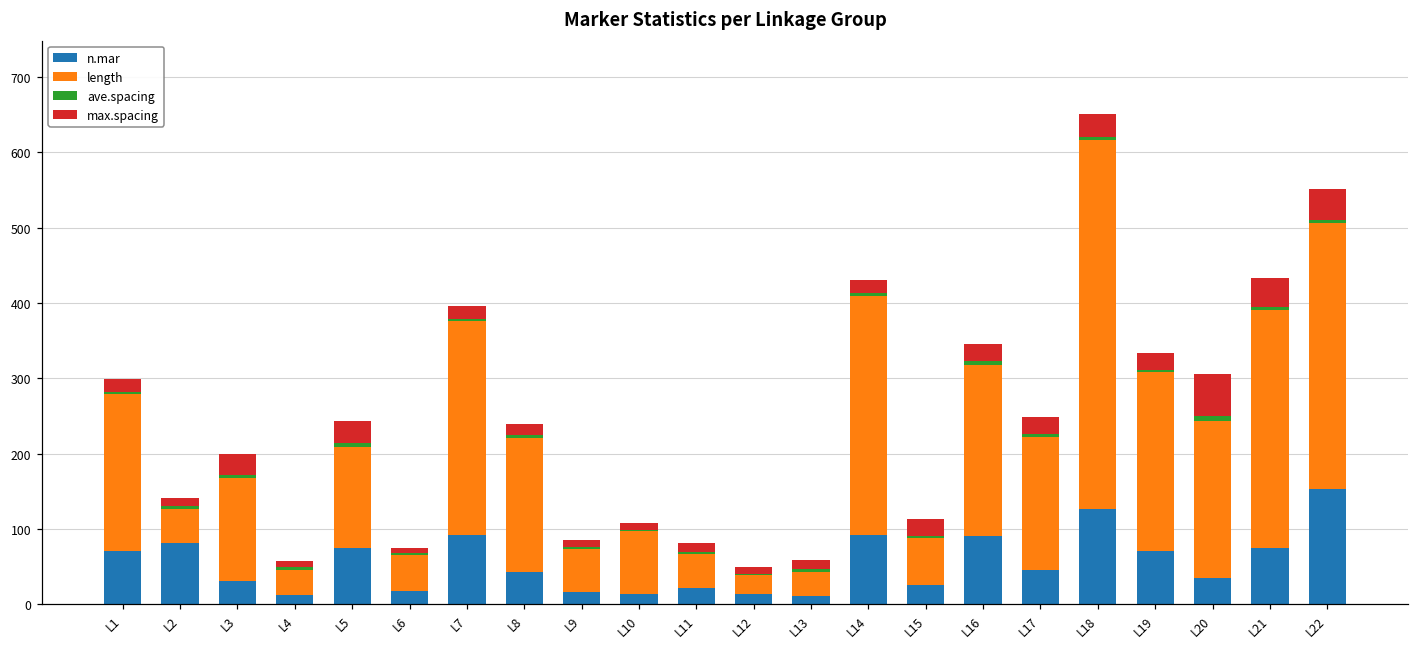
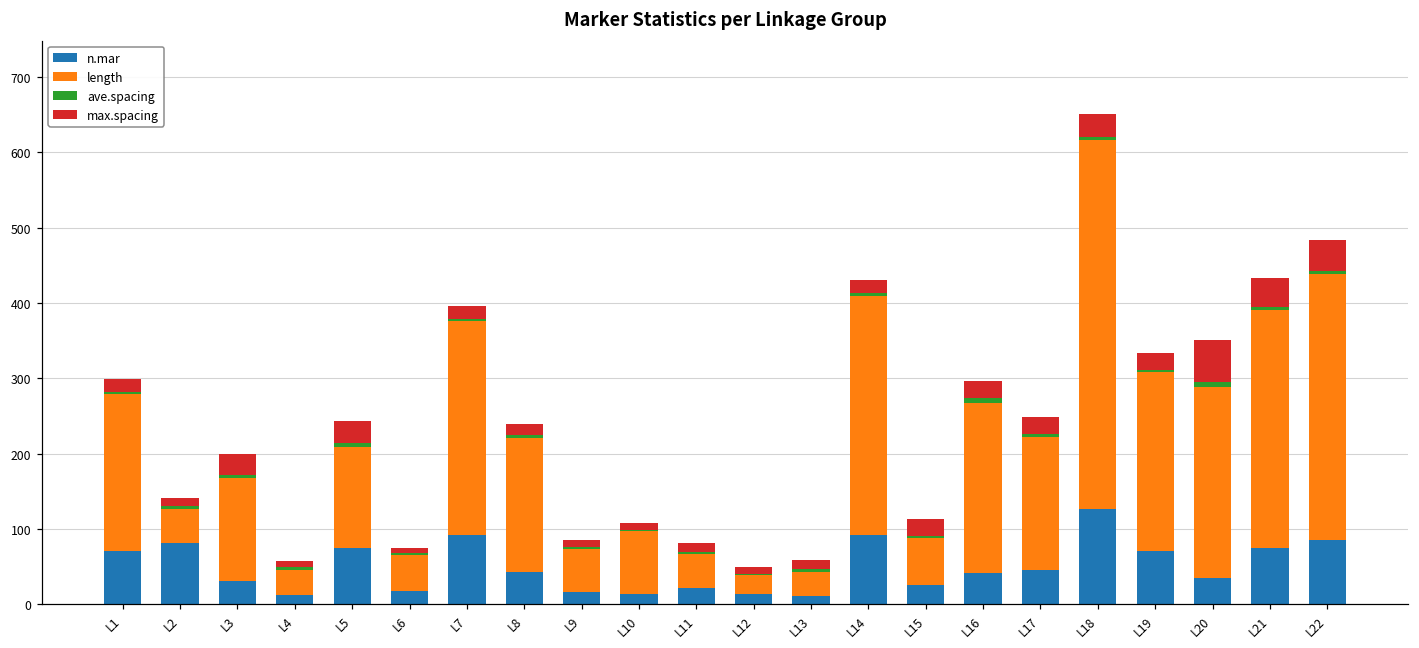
  {
    "n.mar": {
      "L1": 70,
      "L2": 80,
      "L3": 30,
      "L4": 10,
      "L5": 80,
      "L6": 20,
      "L7": 90,
      "L8": 40,
      "L9": 20,
      "L10": 10,
      "L11": 20,
      "L12": 10,
      "L13": 10,
      "L14": 90,
      "L15": 30,
-     "L16": 90,
+     "L16": 40,
      "L17": 50,
      "L18": 130,
      "L19": 70,
      "L20": 40,
      "L21": 80,
-     "L22": 150
+     "L22": 90
    },
    "length": {
      "L1": 210,
      "L2": 50,
      "L3": 140,
      "L4": 30,
      "L5": 130,
      "L6": 50,
      "L7": 280,
      "L8": 180,
      "L9": 60,
      "L10": 80,
      "L11": 50,
      "L12": 30,
      "L13": 30,
      "L14": 320,
      "L15": 60,
      "L16": 230,
      "L17": 180,
      "L18": 490,
      "L19": 240,
-     "L20": 210,
+     "L20": 250,
      "L21": 320,
      "L22": 350
    },
    "ave.spacing": {
      "L3": 0,
      "L5": 10,
      "L8": 0,
      "L9": 0,
      "L16": 10,
      "L17": 0,
      "L18": 0,
      "L20": 10,
      "L21": 0,
      "L22": 0
    },
    "max.spacing": {
      "L1": 20,
      "L2": 10,
      "L3": 30,
      "L4": 10,
      "L5": 30,
      "L6": 10,
      "L7": 20,
      "L8": 20,
      "L9": 10,
      "L10": 10,
      "L11": 10,
      "L12": 10,
      "L13": 10,
      "L14": 20,
      "L15": 20,
      "L16": 20,
      "L17": 20,
      "L18": 30,
      "L19": 20,
      "L20": 60,
      "L21": 40,
      "L22": 40
    }
  }
